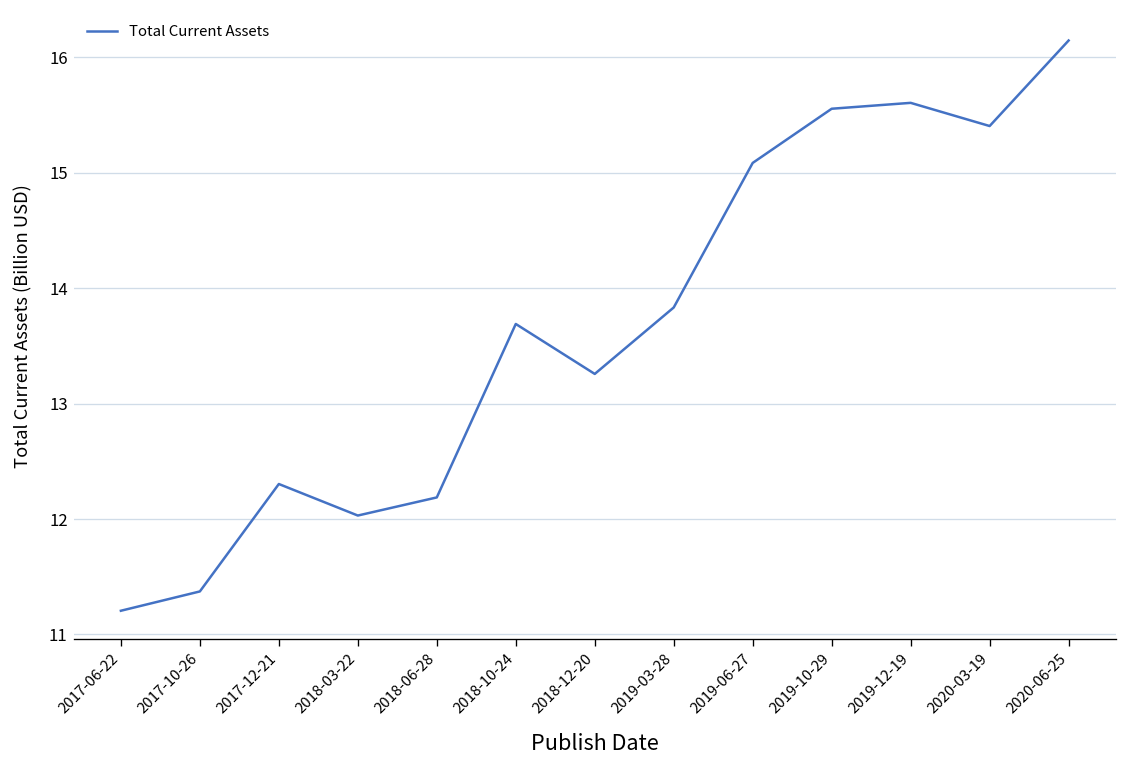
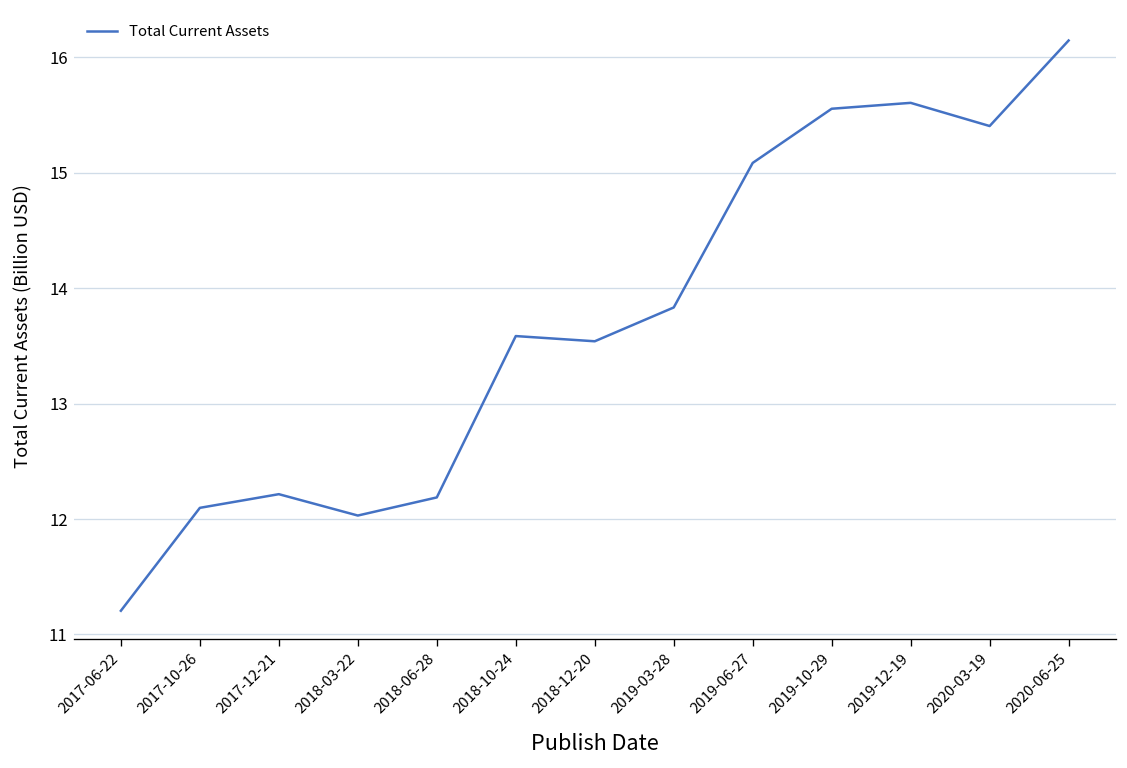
  {
    "2017-06-22": 11.2,
-   "2017-10-26": 11.4,
-   "2017-12-21": 12.3,
+   "2017-10-26": 12.1,
+   "2017-12-21": 12.2,
    "2018-03-22": 12.0,
    "2018-06-28": 12.2,
-   "2018-10-24": 13.7,
-   "2018-12-20": 13.3,
+   "2018-10-24": 13.6,
+   "2018-12-20": 13.5,
    "2019-03-28": 13.8,
    "2019-06-27": 15.1,
    "2019-10-29": 15.6,
    "2019-12-19": 15.6,
    "2020-03-19": 15.4,
    "2020-06-25": 16.1
  }
